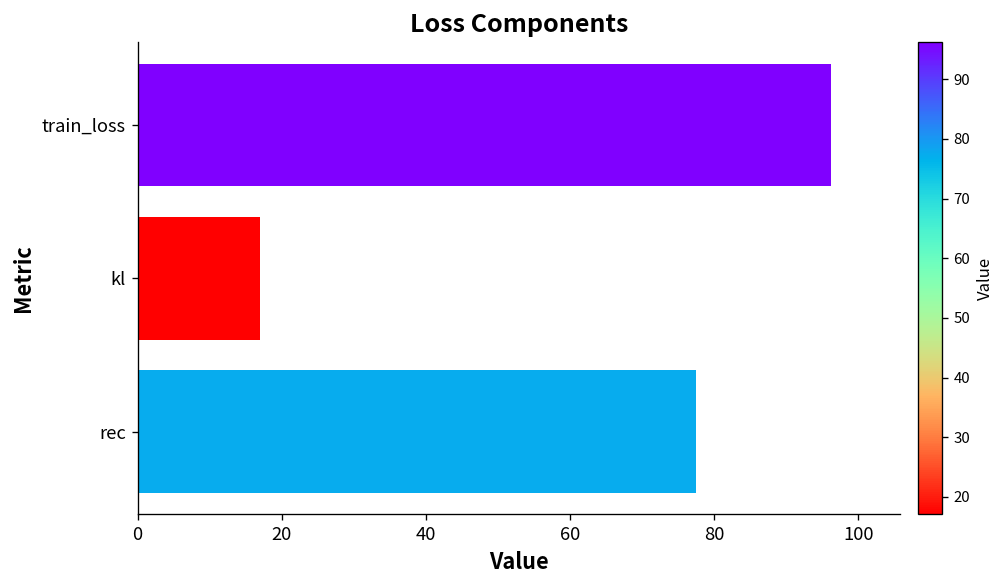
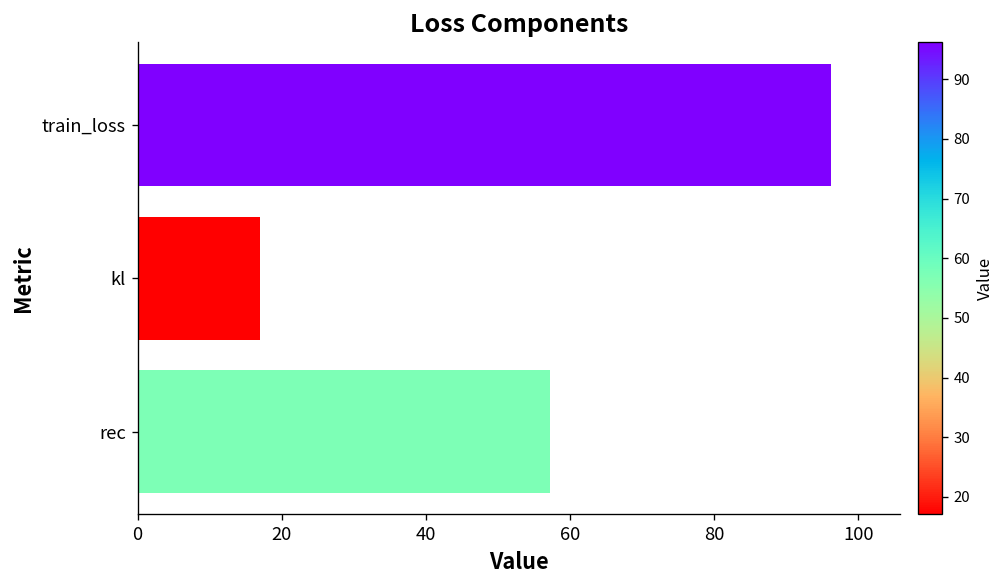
  {
    "train_loss": 96,
    "kl": 17,
-   "rec": 78
+   "rec": 57
  }
